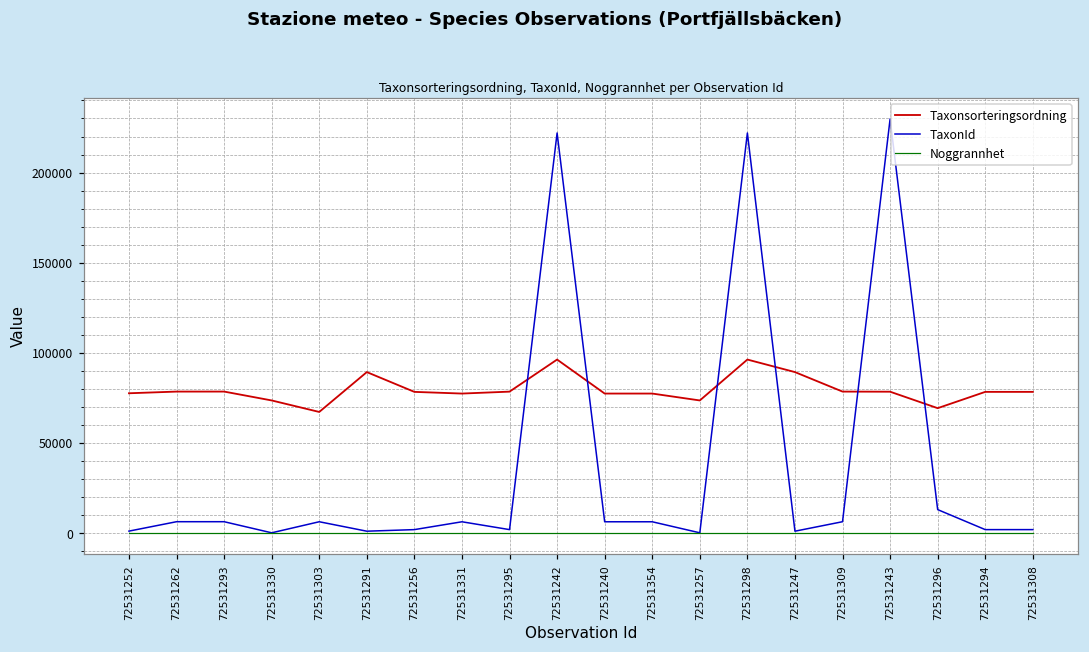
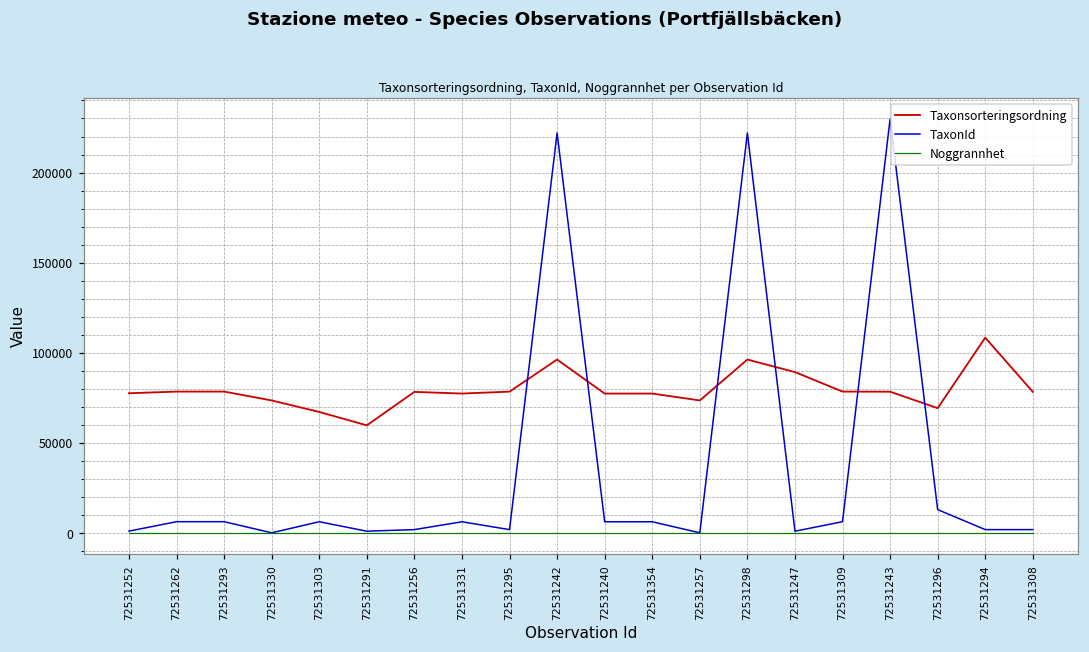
  {
    "Taxonsorteringsordning": {
      "72531252": 78000,
      "72531262": 79000,
      "72531293": 79000,
      "72531330": 74000,
      "72531303": 67000,
-     "72531291": 89000,
+     "72531291": 60000,
      "72531256": 78000,
      "72531331": 78000,
      "72531295": 79000,
      "72531242": 96000,
      "72531240": 78000,
      "72531354": 78000,
      "72531257": 74000,
      "72531298": 96000,
      "72531247": 89000,
      "72531309": 79000,
      "72531243": 79000,
      "72531296": 69000,
-     "72531294": 78000,
+     "72531294": 109000,
      "72531308": 78000
    },
    "TaxonId": {
      "72531262": 6000,
      "72531293": 6000,
      "72531303": 6000,
      "72531256": 2000,
      "72531331": 6000,
      "72531295": 2000,
      "72531242": 222000,
      "72531240": 6000,
      "72531354": 6000,
      "72531298": 222000,
      "72531309": 6000,
      "72531296": 13000,
      "72531294": 2000,
      "72531308": 2000
    },
    "Noggrannhet": {
      "72531262": 0,
      "72531293": 0,
      "72531303": 0,
      "72531256": 0,
      "72531331": 0,
      "72531295": 0,
      "72531242": 0,
      "72531240": 0,
      "72531354": 0,
      "72531298": 0,
      "72531309": 0,
      "72531243": 0,
      "72531296": 0,
      "72531294": 0,
      "72531308": 0
    }
  }
